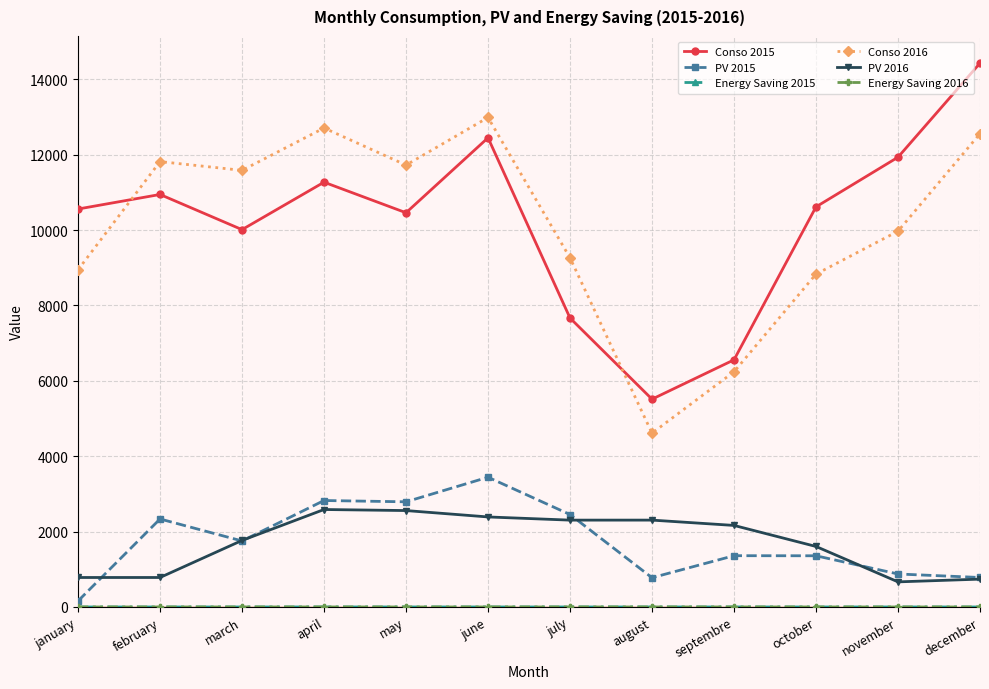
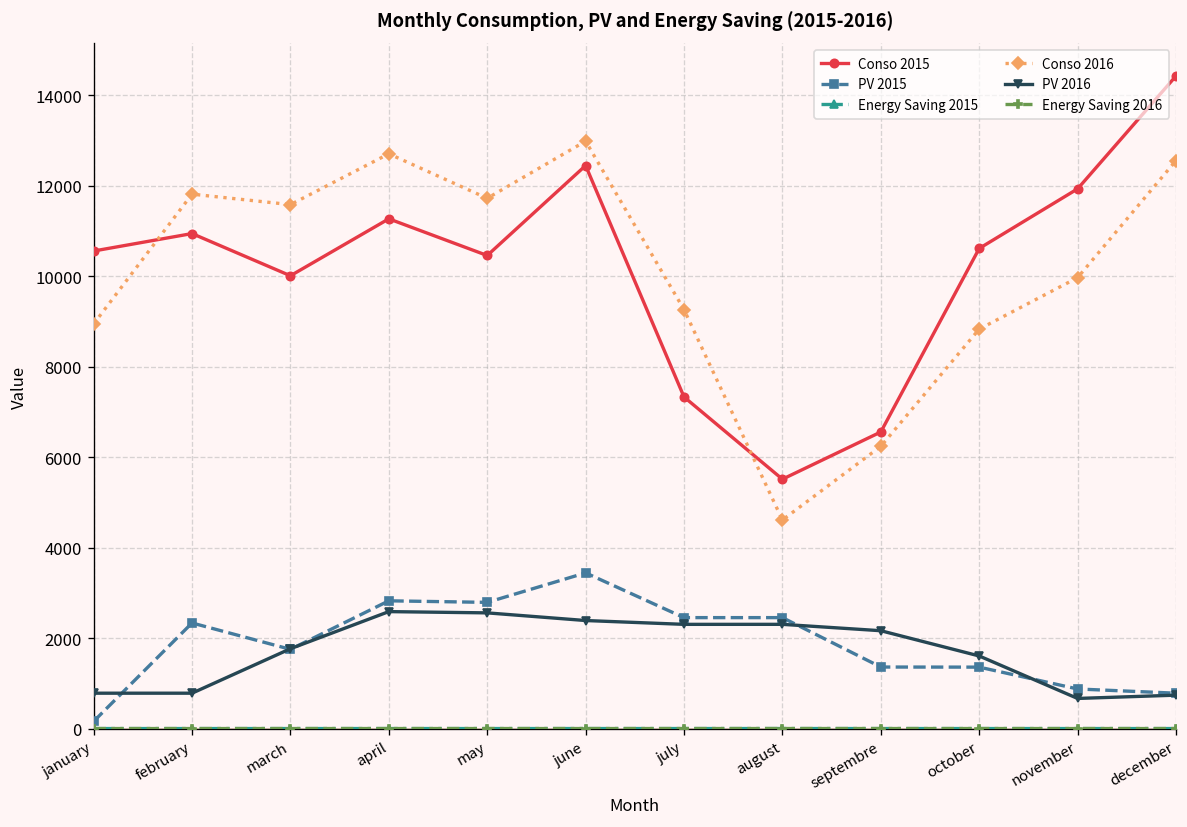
  {
    "Conso 2015": {
      "january": 10600,
      "february": 10900,
      "march": 10000,
      "april": 11300,
      "may": 10500,
      "june": 12500,
-     "july": 7700,
+     "july": 7300,
      "august": 5500,
      "septembre": 6600,
      "october": 10600,
      "november": 11900,
      "december": 14400
    },
    "PV 2015": {
      "january": 200,
      "february": 2300,
      "april": 2800,
      "may": 2800,
      "june": 3400,
      "july": 2500,
-     "august": 800,
+     "august": 2500,
      "septembre": 1400,
      "october": 1400,
      "november": 900
    },
    "Energy Saving 2016": {
      "january": 0,
      "february": 0,
      "march": 0,
      "april": 0,
      "may": 0,
      "june": 0,
      "july": 0,
      "august": 0,
      "septembre": 0,
      "october": 0,
      "november": 0,
      "december": 0
    },
    "Conso 2016": {
      "january": 8900,
      "february": 11800,
      "march": 11600,
      "april": 12700,
      "may": 11700,
      "june": 13000,
      "july": 9300,
      "august": 4600,
      "septembre": 6200,
      "october": 8800,
      "november": 10000,
      "december": 12600
    },
    "PV 2016": {
      "january": 800,
      "february": 800,
      "april": 2600,
      "may": 2600,
      "june": 2400,
      "july": 2300,
      "august": 2300,
      "septembre": 2200,
      "october": 1600,
      "november": 700
    }
  }
